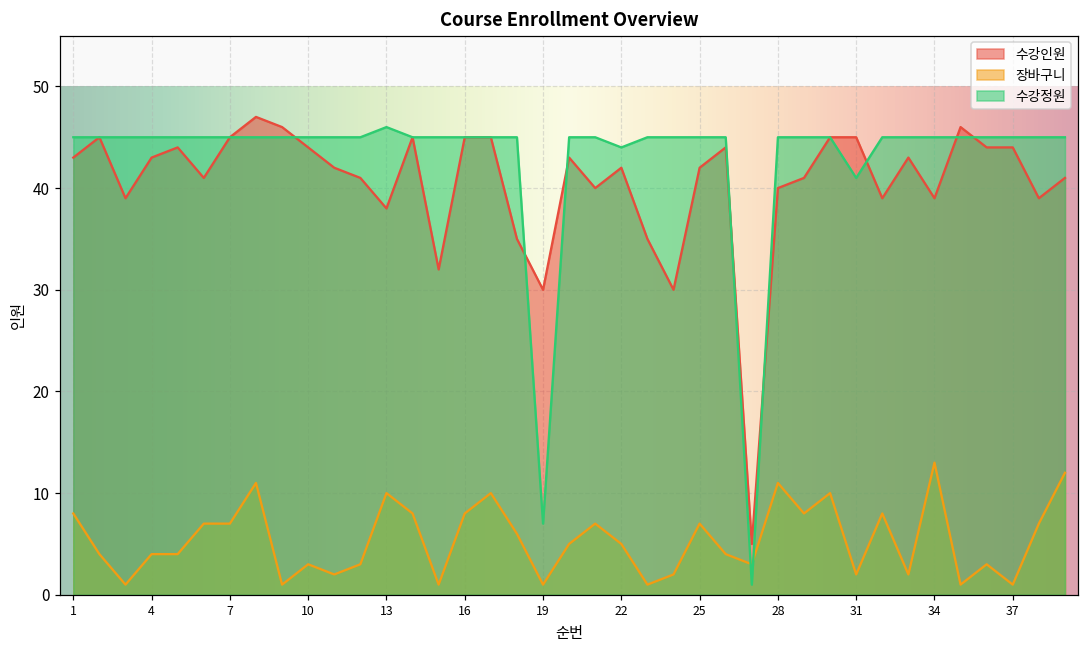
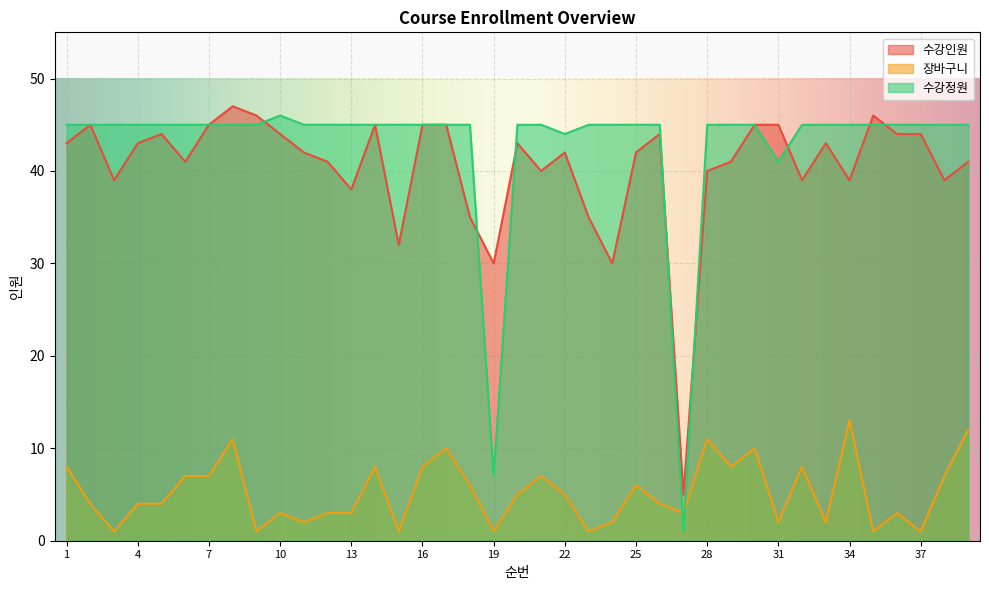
  {
    "수강인원": {
      "1": 43,
      "4": 43,
      "10": 44,
      "13": 38,
      "19": 30,
      "22": 42,
      "25": 42,
      "28": 40,
      "31": 45,
      "34": 39,
      "37": 44
    },
    "장바구니": {
      "1": 8,
      "4": 4,
      "7": 7,
      "10": 3,
-     "13": 10,
+     "13": 3,
      "16": 8,
      "19": 1,
      "22": 5,
-     "25": 7,
+     "25": 6,
      "28": 11,
      "31": 2,
      "34": 13,
      "37": 1
    },
    "수강정원": {
      "1": 45,
      "4": 45,
-     "10": 45,
-     "13": 46,
+     "10": 46,
+     "13": 45,
      "19": 7,
      "22": 44,
      "25": 45,
      "28": 45,
      "31": 41,
      "34": 45,
      "37": 45
    }
  }
